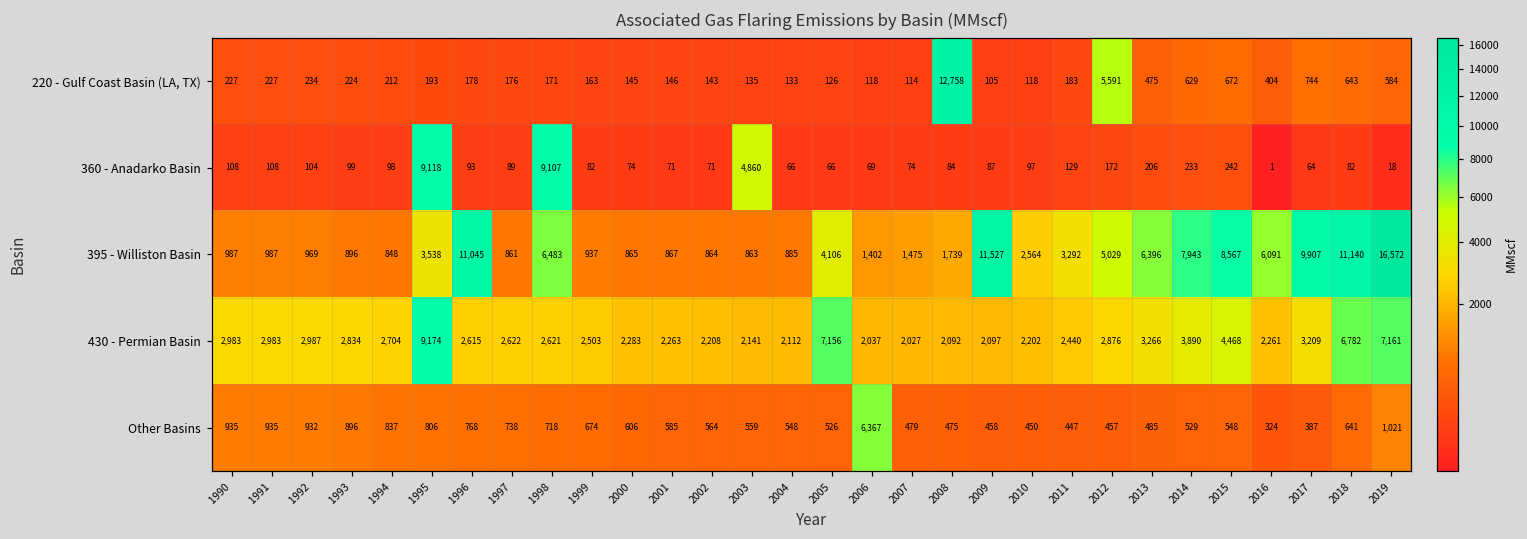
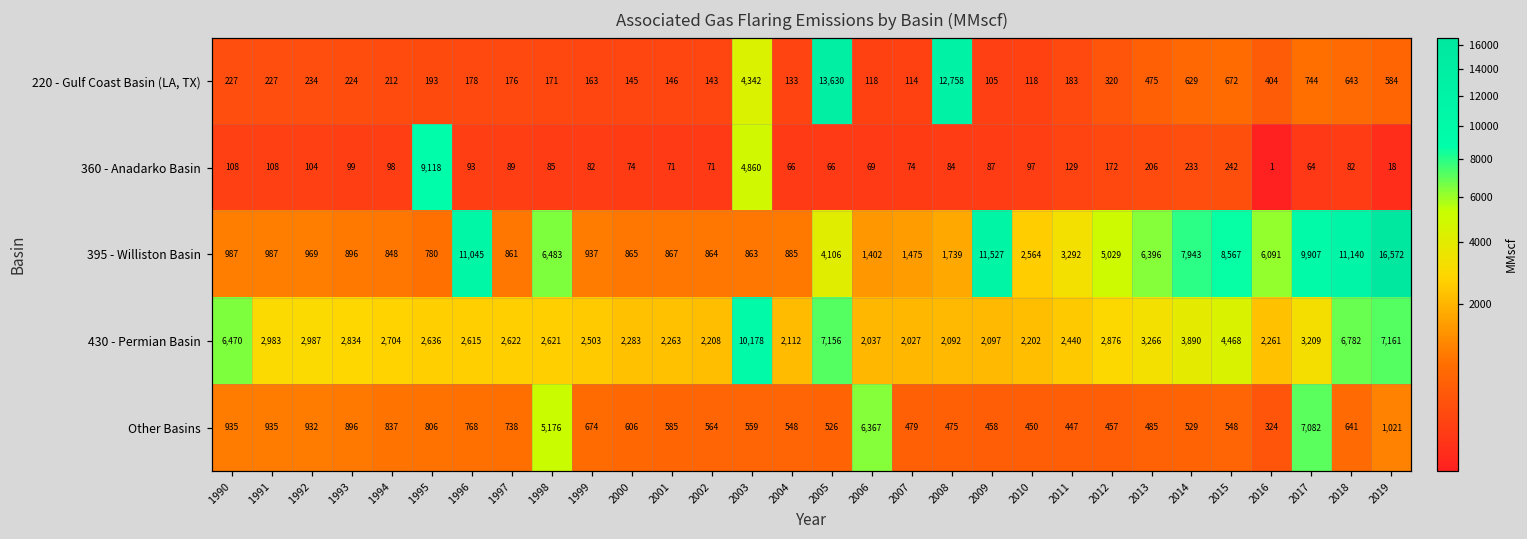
  {
    "220 - Gulf Coast Basin (LA, TX)": {
      "1990": "227",
      "1991": "227",
      "1992": "234",
      "1993": "224",
      "1994": "212",
      "1995": "193",
      "1996": "178",
      "1997": "176",
      "1998": "171",
      "1999": "163",
      "2000": "145",
      "2001": "146",
      "2002": "143",
-     "2003": "135",
+     "2003": "4,342",
      "2004": "133",
-     "2005": "126",
+     "2005": "13,630",
      "2006": "118",
      "2007": "114",
      "2008": "12,758",
      "2009": "105",
      "2010": "118",
      "2011": "183",
-     "2012": "5,591",
+     "2012": "320",
      "2013": "475",
      "2014": "629",
      "2015": "672",
      "2016": "404",
      "2017": "744",
      "2018": "643",
      "2019": "584"
    },
    "360 - Anadarko Basin": {
      "1990": "108",
      "1991": "108",
      "1992": "104",
      "1993": "99",
      "1994": "98",
      "1995": "9,118",
      "1996": "93",
      "1997": "89",
-     "1998": "9,107",
+     "1998": "85",
      "1999": "82",
      "2000": "74",
      "2001": "71",
      "2002": "71",
      "2003": "4,860",
      "2004": "66",
      "2005": "66",
      "2006": "69",
      "2007": "74",
      "2008": "84",
      "2009": "87",
      "2010": "97",
      "2011": "129",
      "2012": "172",
      "2013": "206",
      "2014": "233",
      "2015": "242",
      "2016": "1",
      "2017": "64",
      "2018": "82",
      "2019": "18"
    },
    "395 - Williston Basin": {
      "1990": "987",
      "1991": "987",
      "1992": "969",
      "1993": "896",
      "1994": "848",
-     "1995": "3,538",
+     "1995": "780",
      "1996": "11,045",
      "1997": "861",
      "1998": "6,483",
      "1999": "937",
      "2000": "865",
      "2001": "867",
      "2002": "864",
      "2003": "863",
      "2004": "885",
      "2005": "4,106",
      "2006": "1,402",
      "2007": "1,475",
      "2008": "1,739",
      "2009": "11,527",
      "2010": "2,564",
      "2011": "3,292",
      "2012": "5,029",
      "2013": "6,396",
      "2014": "7,943",
      "2015": "8,567",
      "2016": "6,091",
      "2017": "9,907",
      "2018": "11,140",
      "2019": "16,572"
    },
    "430 - Permian Basin": {
-     "1990": "2,983",
+     "1990": "6,470",
      "1991": "2,983",
      "1992": "2,987",
      "1993": "2,834",
      "1994": "2,704",
-     "1995": "9,174",
+     "1995": "2,636",
      "1996": "2,615",
      "1997": "2,622",
      "1998": "2,621",
      "1999": "2,503",
      "2000": "2,283",
      "2001": "2,263",
      "2002": "2,208",
-     "2003": "2,141",
+     "2003": "10,178",
      "2004": "2,112",
      "2005": "7,156",
      "2006": "2,037",
      "2007": "2,027",
      "2008": "2,092",
      "2009": "2,097",
      "2010": "2,202",
      "2011": "2,440",
      "2012": "2,876",
      "2013": "3,266",
      "2014": "3,890",
      "2015": "4,468",
      "2016": "2,261",
      "2017": "3,209",
      "2018": "6,782",
      "2019": "7,161"
    },
    "Other Basins": {
      "1990": "935",
      "1991": "935",
      "1992": "932",
      "1993": "896",
      "1994": "837",
      "1995": "806",
      "1996": "768",
      "1997": "738",
-     "1998": "718",
+     "1998": "5,176",
      "1999": "674",
      "2000": "606",
      "2001": "585",
      "2002": "564",
      "2003": "559",
      "2004": "548",
      "2005": "526",
      "2006": "6,367",
      "2007": "479",
      "2008": "475",
      "2009": "458",
      "2010": "450",
      "2011": "447",
      "2012": "457",
      "2013": "485",
      "2014": "529",
      "2015": "548",
      "2016": "324",
-     "2017": "387",
+     "2017": "7,082",
      "2018": "641",
      "2019": "1,021"
    }
  }
